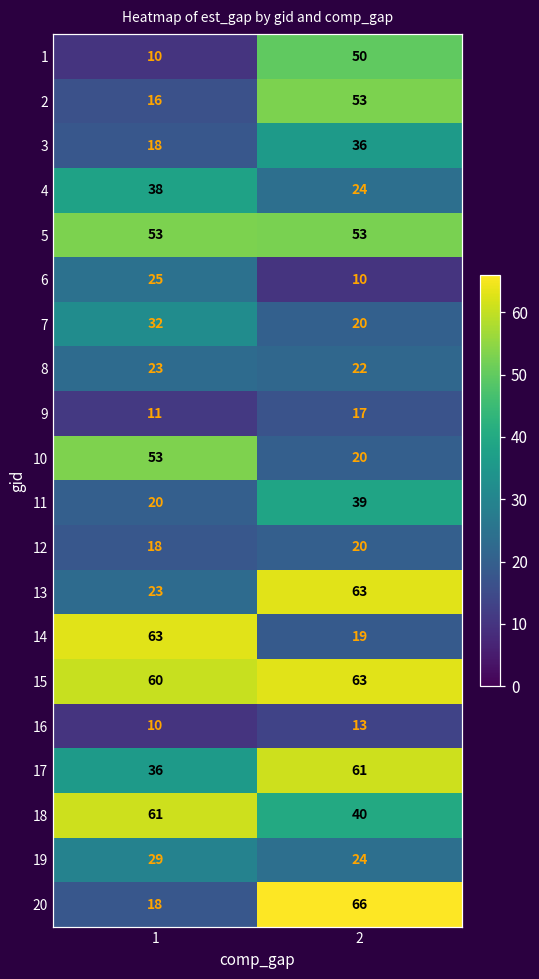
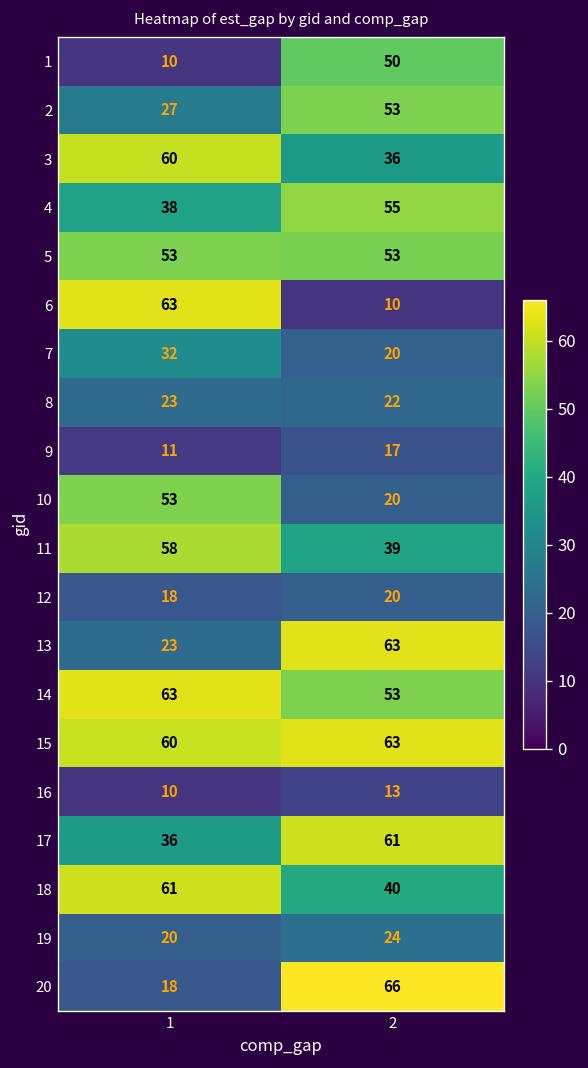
  {
    "1": {
      "1": 10,
      "2": 50
    },
    "2": {
-     "1": 16,
+     "1": 27,
      "2": 53
    },
    "3": {
-     "1": 18,
+     "1": 60,
      "2": 36
    },
    "4": {
      "1": 38,
-     "2": 24
+     "2": 55
    },
    "5": {
      "1": 53,
      "2": 53
    },
    "6": {
-     "1": 25,
+     "1": 63,
      "2": 10
    },
    "7": {
      "1": 32,
      "2": 20
    },
    "8": {
      "1": 23,
      "2": 22
    },
    "9": {
      "1": 11,
      "2": 17
    },
    "10": {
      "1": 53,
      "2": 20
    },
    "11": {
-     "1": 20,
+     "1": 58,
      "2": 39
    },
    "12": {
      "1": 18,
      "2": 20
    },
    "13": {
      "1": 23,
      "2": 63
    },
    "14": {
      "1": 63,
-     "2": 19
+     "2": 53
    },
    "15": {
      "1": 60,
      "2": 63
    },
    "16": {
      "1": 10,
      "2": 13
    },
    "17": {
      "1": 36,
      "2": 61
    },
    "18": {
      "1": 61,
      "2": 40
    },
    "19": {
-     "1": 29,
+     "1": 20,
      "2": 24
    },
    "20": {
      "1": 18,
      "2": 66
    }
  }
